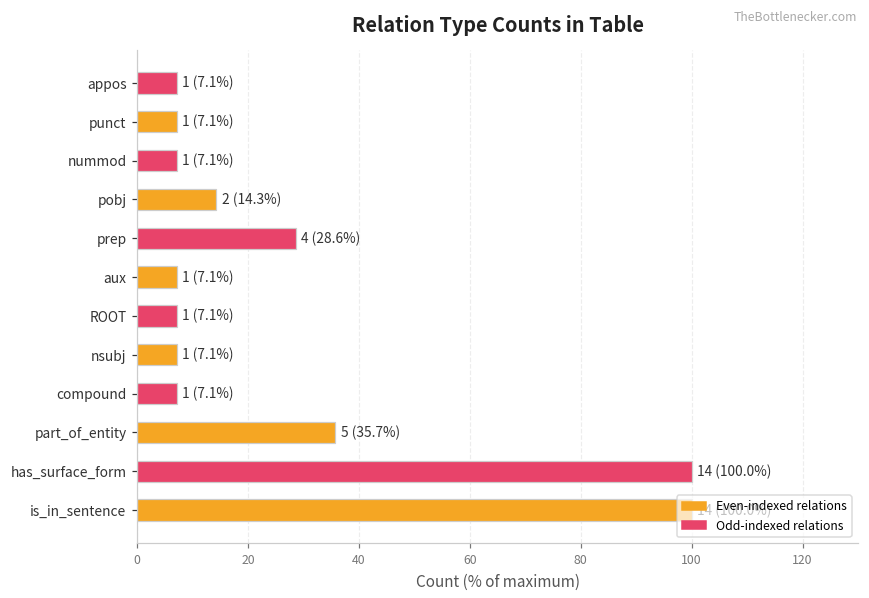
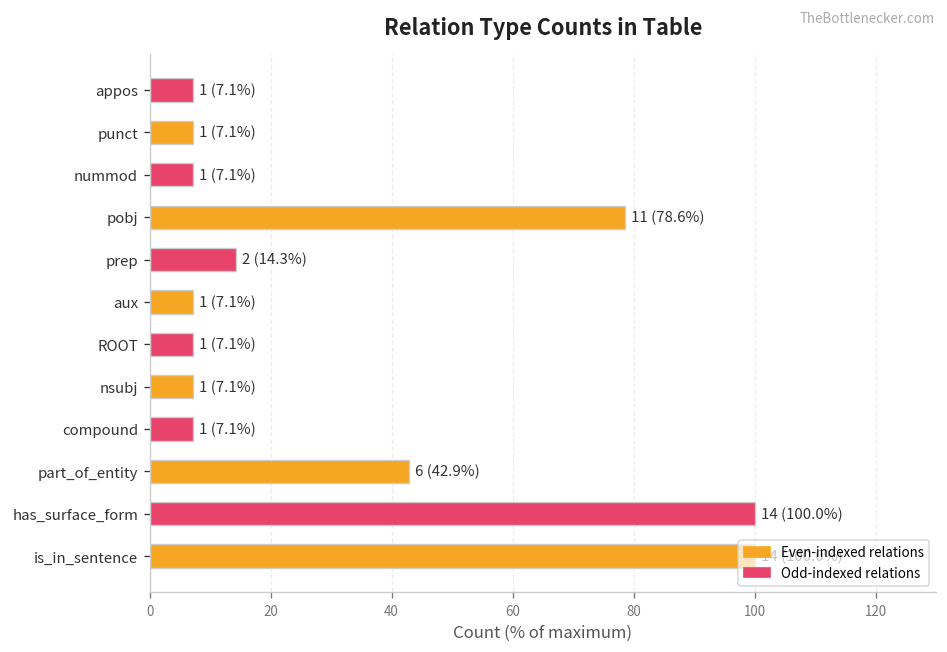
  {
    "appos": "(7.1%)",
    "punct": "(7.1%)",
    "nummod": "(7.1%)",
-   "pobj": "2 (14.3%)",
-   "prep": "4 (28.6%)",
+   "pobj": "11 (78.6%)",
+   "prep": "2 (14.3%)",
    "aux": "(7.1%)",
    "ROOT": "(7.1%)",
    "nsubj": "(7.1%)",
    "compound": "(7.1%)",
-   "part_of_entity": "5 (35.7%)",
+   "part_of_entity": "6 (42.9%)",
    "has_surface_form": "(100.0%)"
  }
